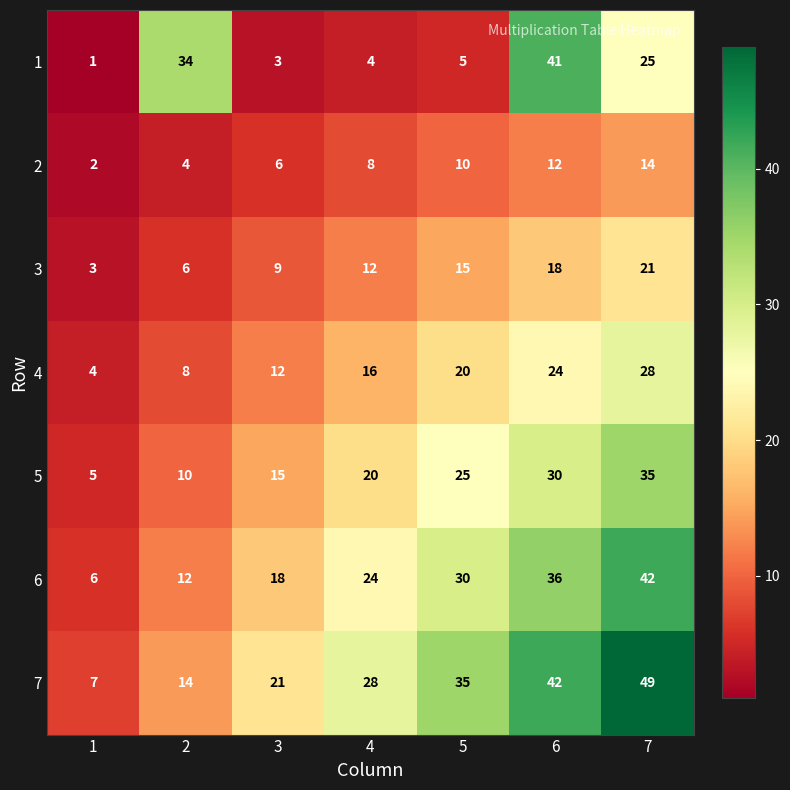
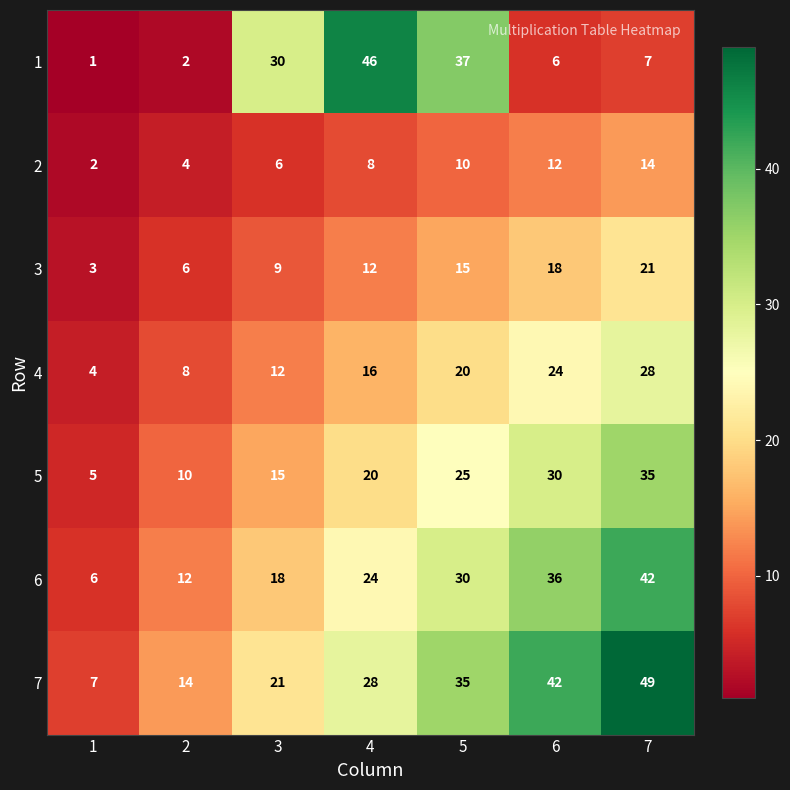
  {
    "1": {
      "1": 1,
-     "2": 34,
-     "3": 3,
-     "4": 4,
-     "5": 5,
-     "6": 41,
-     "7": 25
+     "2": 2,
+     "3": 30,
+     "4": 46,
+     "5": 37,
+     "6": 6,
+     "7": 7
    },
    "2": {
      "1": 2,
      "2": 4,
      "3": 6,
      "4": 8,
      "5": 10,
      "6": 12,
      "7": 14
    },
    "3": {
      "1": 3,
      "2": 6,
      "3": 9,
      "4": 12,
      "5": 15,
      "6": 18,
      "7": 21
    },
    "4": {
      "1": 4,
      "2": 8,
      "3": 12,
      "4": 16,
      "5": 20,
      "6": 24,
      "7": 28
    },
    "5": {
      "1": 5,
      "2": 10,
      "3": 15,
      "4": 20,
      "5": 25,
      "6": 30,
      "7": 35
    },
    "6": {
      "1": 6,
      "2": 12,
      "3": 18,
      "4": 24,
      "5": 30,
      "6": 36,
      "7": 42
    },
    "7": {
      "1": 7,
      "2": 14,
      "3": 21,
      "4": 28,
      "5": 35,
      "6": 42,
      "7": 49
    }
  }
